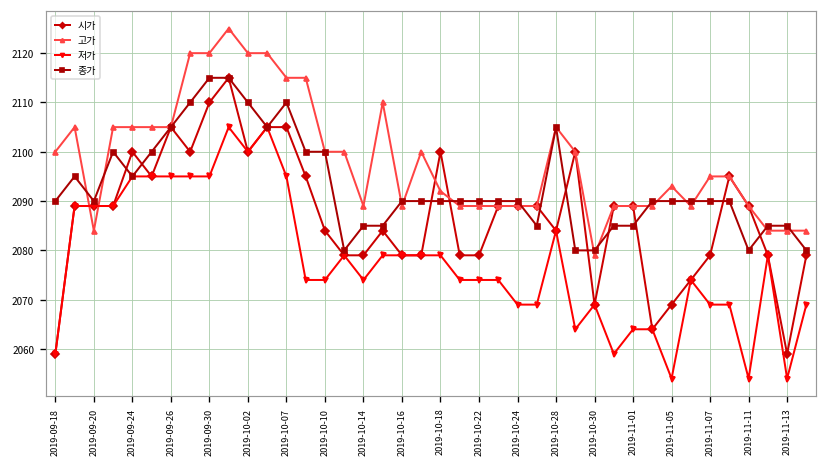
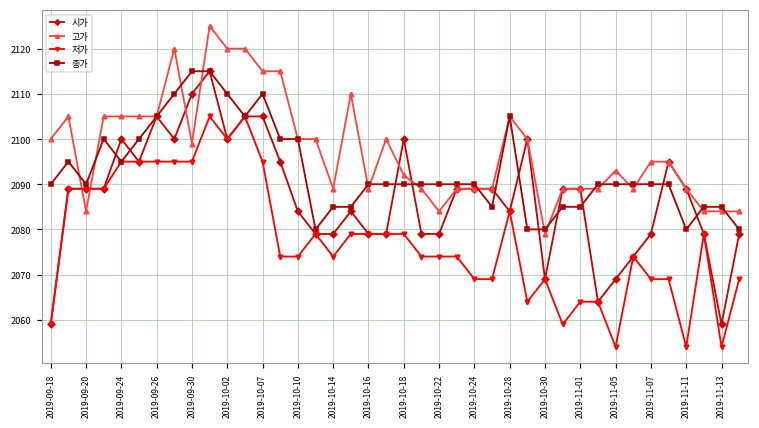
  {
    "고가": {
      "2019-09-18": 2100,
      "2019-09-20": 2084,
      "2019-09-24": 2105,
-     "2019-09-30": 2120,
+     "2019-09-30": 2099,
      "2019-10-02": 2120,
      "2019-10-07": 2115,
      "2019-10-14": 2089,
      "2019-10-16": 2089,
      "2019-10-18": 2092,
-     "2019-10-22": 2089,
+     "2019-10-22": 2084,
      "2019-10-30": 2079,
      "2019-11-05": 2093,
      "2019-11-07": 2095,
      "2019-11-13": 2084
    }
  }
